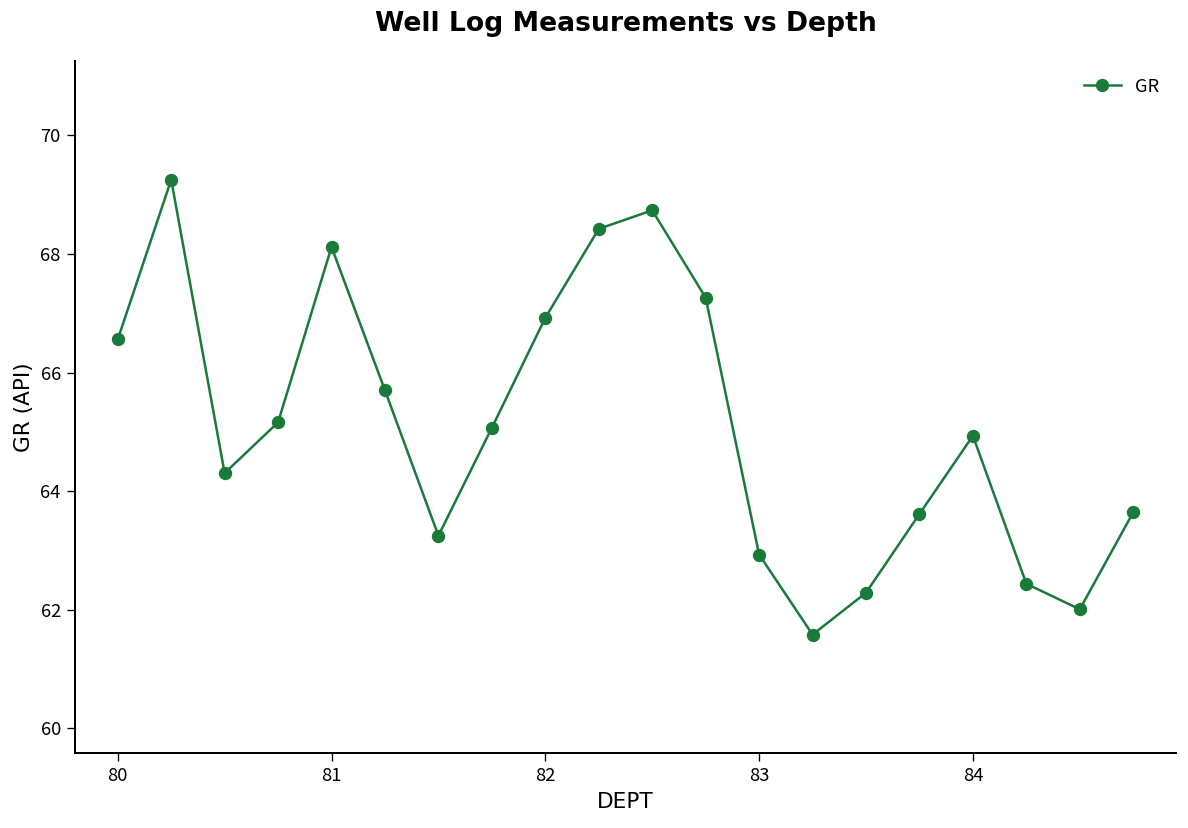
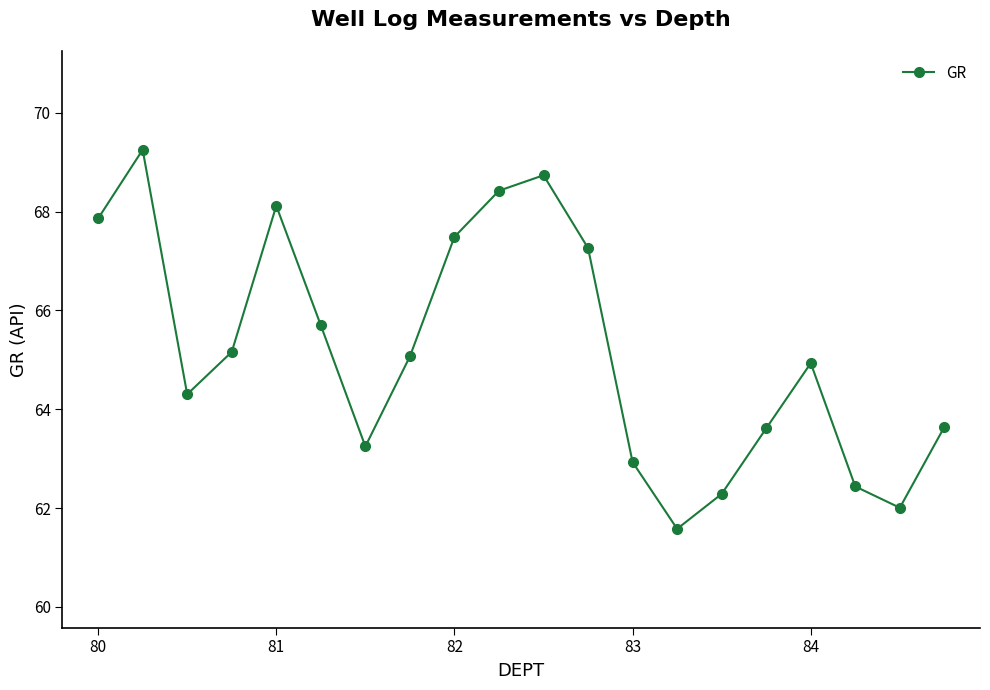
  {
-   "80": 66.6,
+   "80": 67.9,
    "81": 68.1,
-   "82": 66.9,
+   "82": 67.5,
    "83": 62.9,
    "84": 64.9
  }
